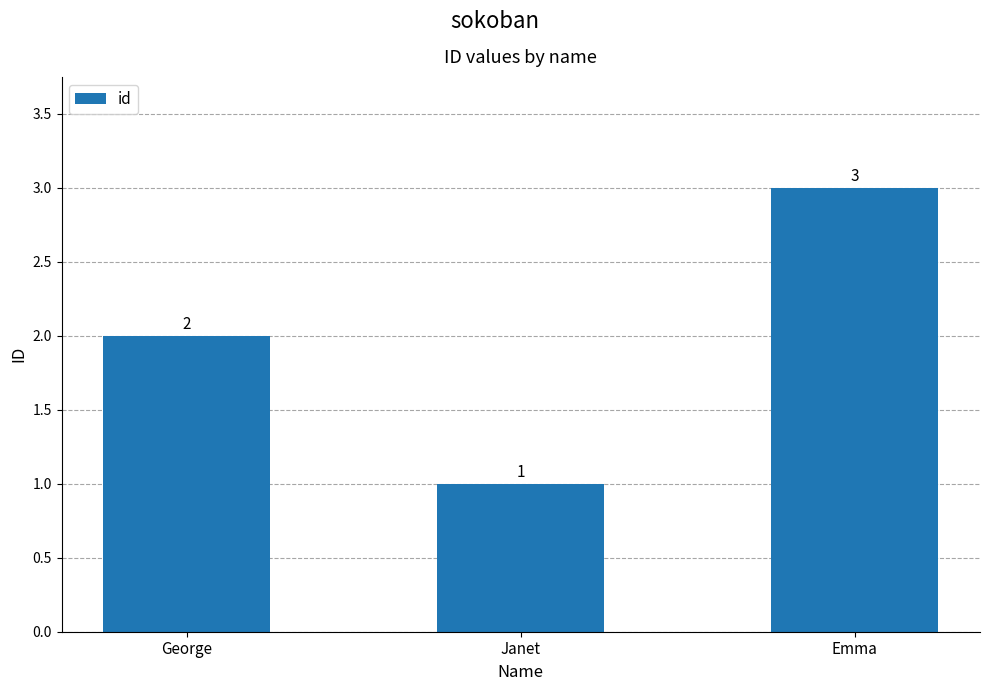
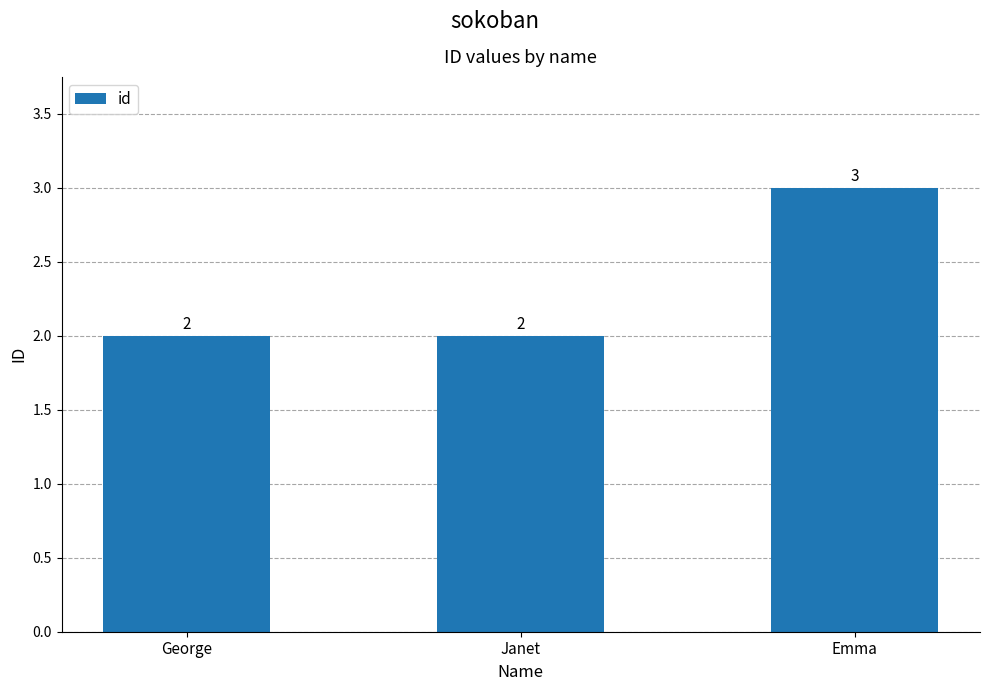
  {
    "George": 2,
-   "Janet": 1,
+   "Janet": 2,
    "Emma": 3
  }
